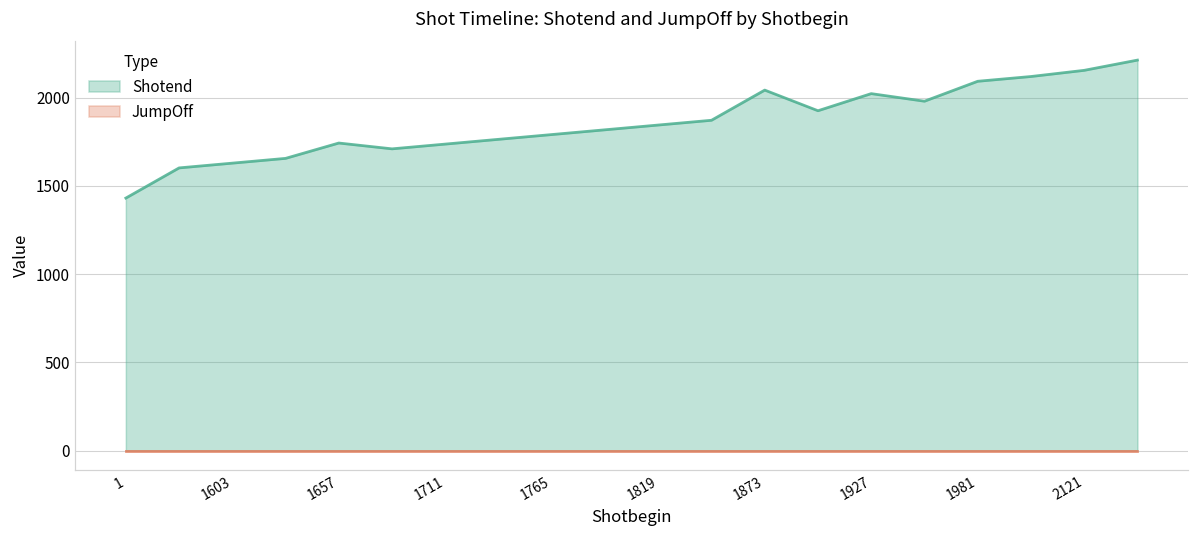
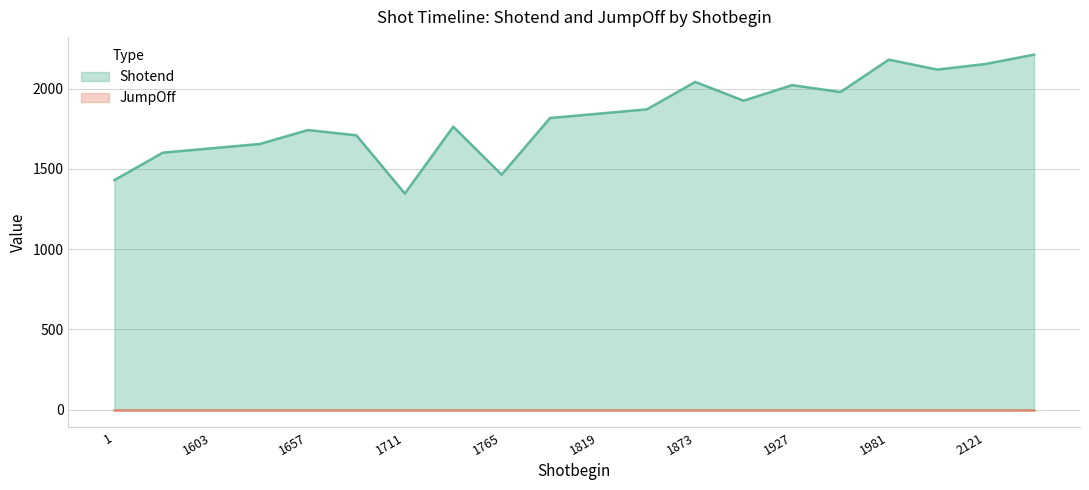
  {
    "Shotend": {
      "1603": 1630,
      "1657": 1740,
-     "1711": 1740,
-     "1765": 1790,
+     "1711": 1350,
+     "1765": 1470,
      "1819": 1850,
      "1873": 2040,
      "1927": 2020,
-     "1981": 2090,
+     "1981": 2180,
      "2121": 2160
    },
    "JumpOff": {
      "1603": 0,
      "1657": 0,
      "1711": 0,
      "1765": 0,
      "1819": 0,
      "1873": 0,
      "1927": 0,
      "1981": 0,
      "2121": 0
    }
  }
